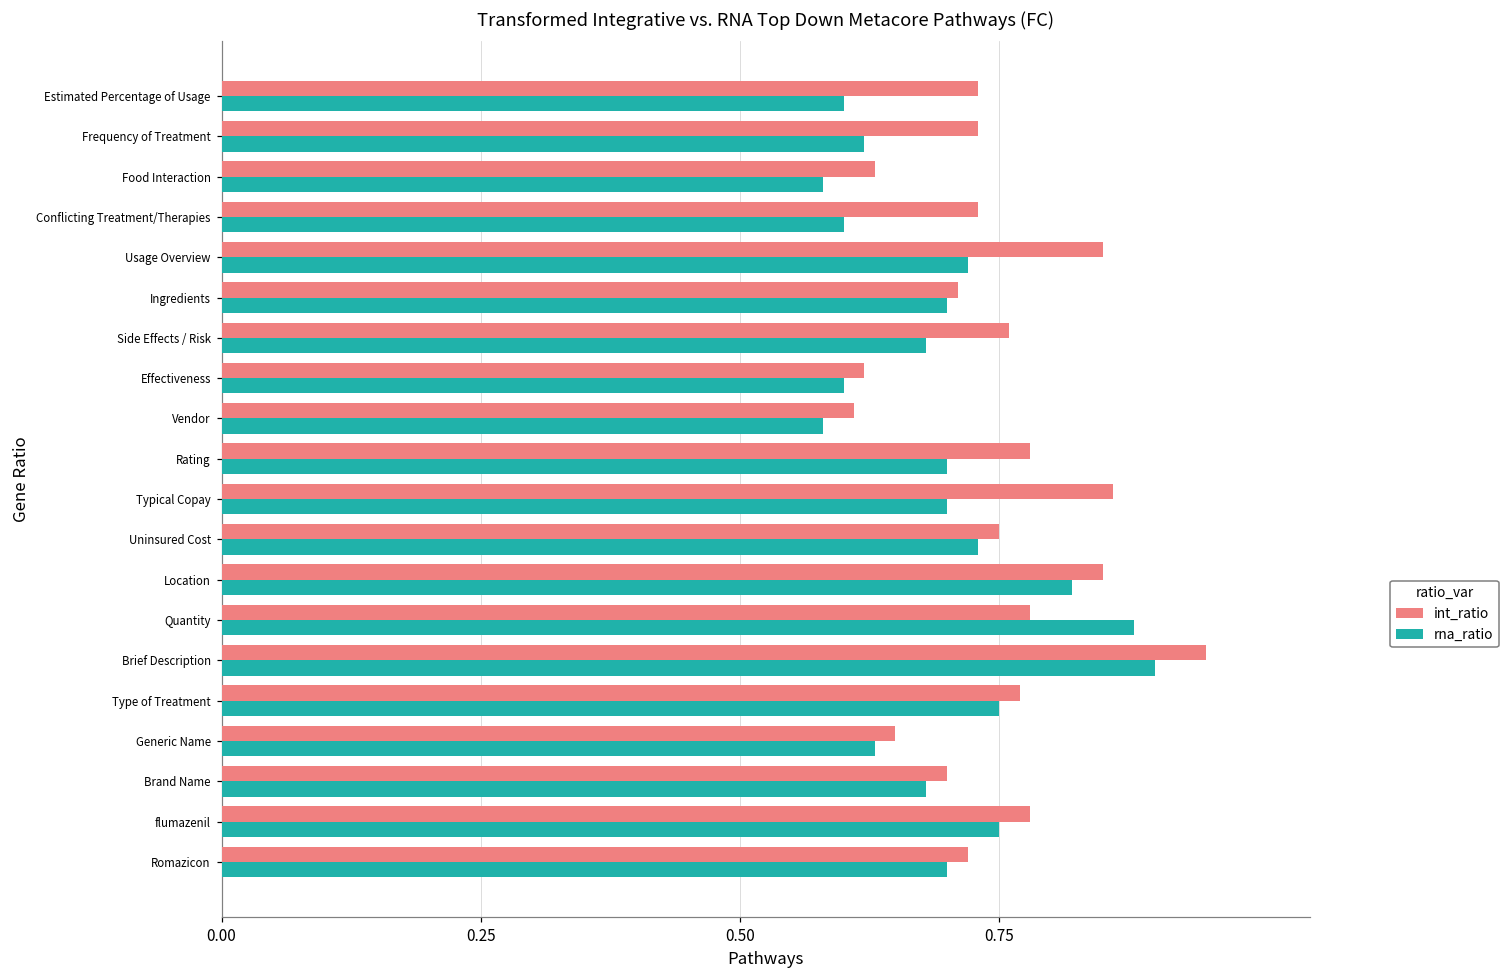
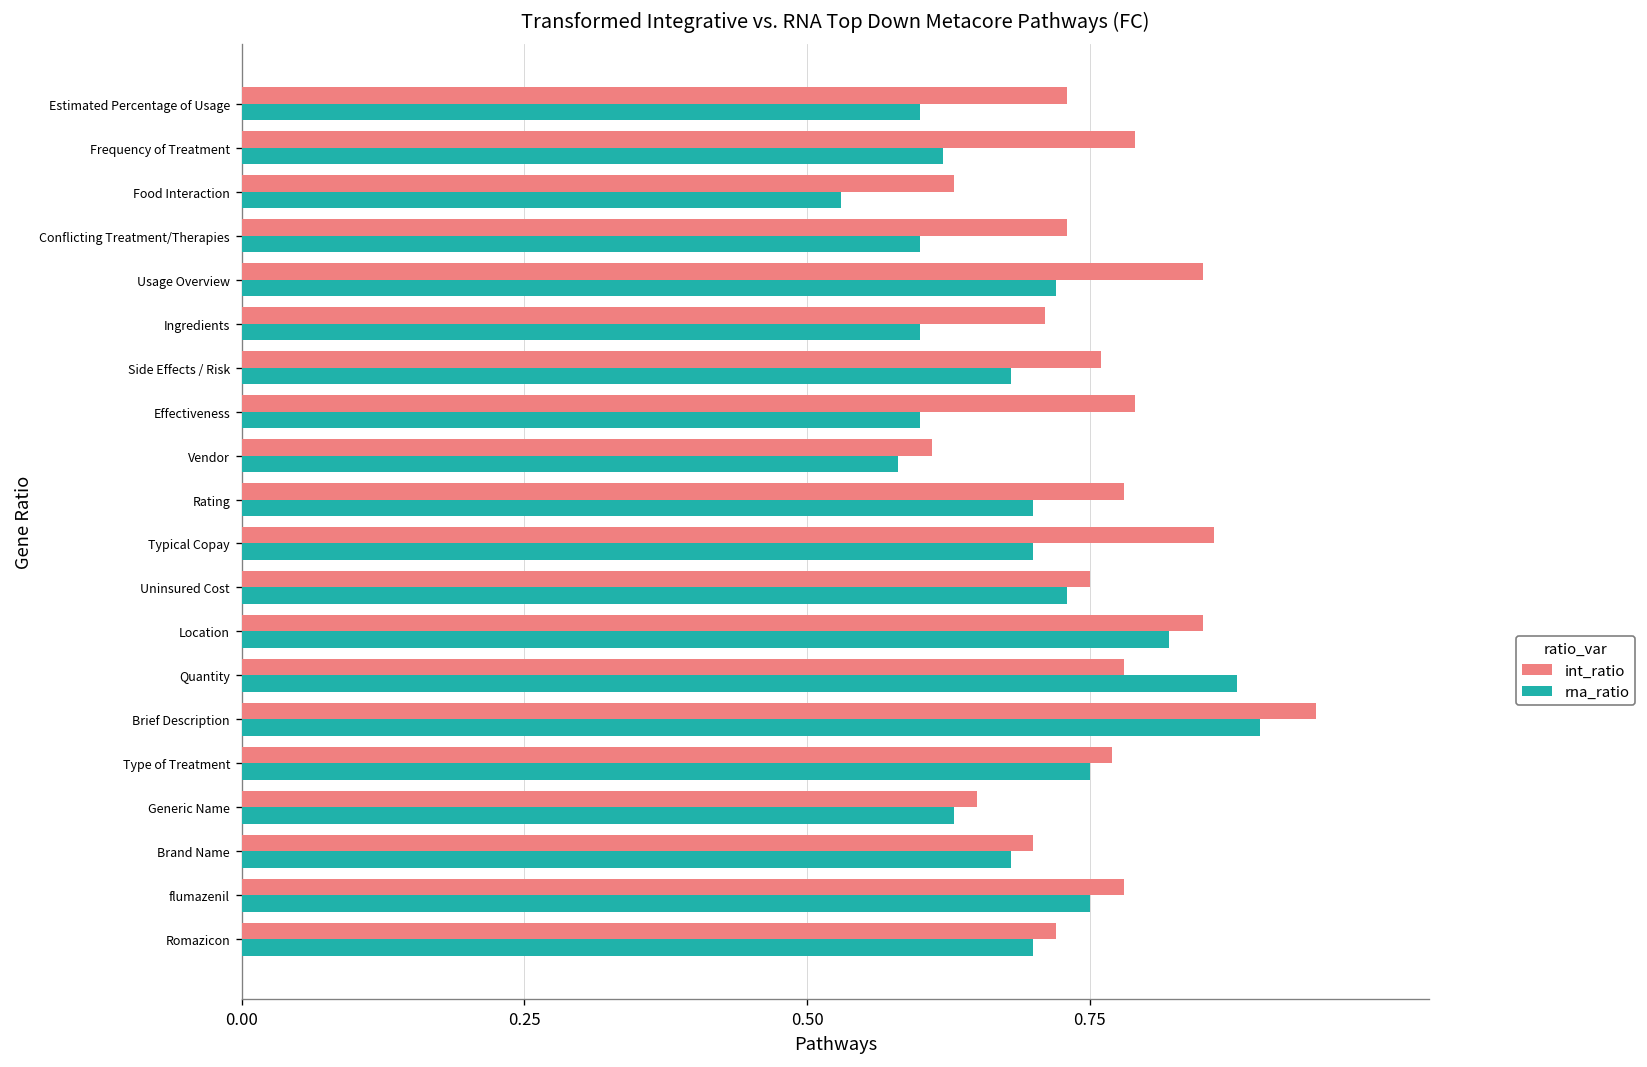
  {
    "int_ratio": {
      "Estimated Percentage of Usage": 0.73,
-     "Frequency of Treatment": 0.73,
+     "Frequency of Treatment": 0.79,
      "Food Interaction": 0.63,
      "Conflicting Treatment/Therapies": 0.73,
      "Usage Overview": 0.85,
      "Ingredients": 0.71,
      "Side Effects / Risk": 0.76,
-     "Effectiveness": 0.62,
+     "Effectiveness": 0.79,
      "Vendor": 0.61,
      "Rating": 0.78,
      "Typical Copay": 0.86,
      "Uninsured Cost": 0.75,
      "Location": 0.85,
      "Quantity": 0.78,
      "Brief Description": 0.95,
      "Type of Treatment": 0.77,
      "Generic Name": 0.65,
      "Brand Name": 0.70,
      "flumazenil": 0.78,
      "Romazicon": 0.72
    },
    "rna_ratio": {
      "Estimated Percentage of Usage": 0.60,
      "Frequency of Treatment": 0.62,
-     "Food Interaction": 0.58,
+     "Food Interaction": 0.53,
      "Conflicting Treatment/Therapies": 0.60,
      "Usage Overview": 0.72,
-     "Ingredients": 0.7,
+     "Ingredients": 0.6,
      "Side Effects / Risk": 0.68,
      "Effectiveness": 0.60,
      "Vendor": 0.58,
      "Rating": 0.70,
      "Typical Copay": 0.70,
      "Uninsured Cost": 0.73,
      "Location": 0.82,
      "Quantity": 0.88,
      "Brief Description": 0.90,
      "Type of Treatment": 0.75,
      "Generic Name": 0.63,
      "Brand Name": 0.68,
      "flumazenil": 0.75,
      "Romazicon": 0.70
    }
  }
